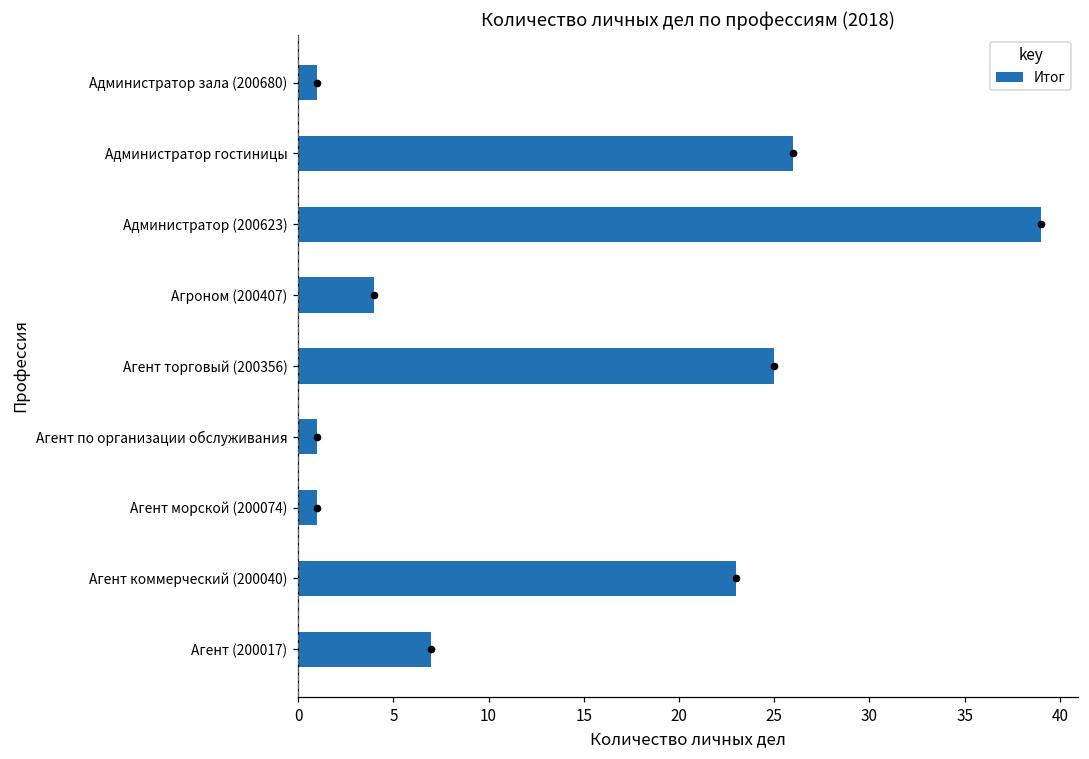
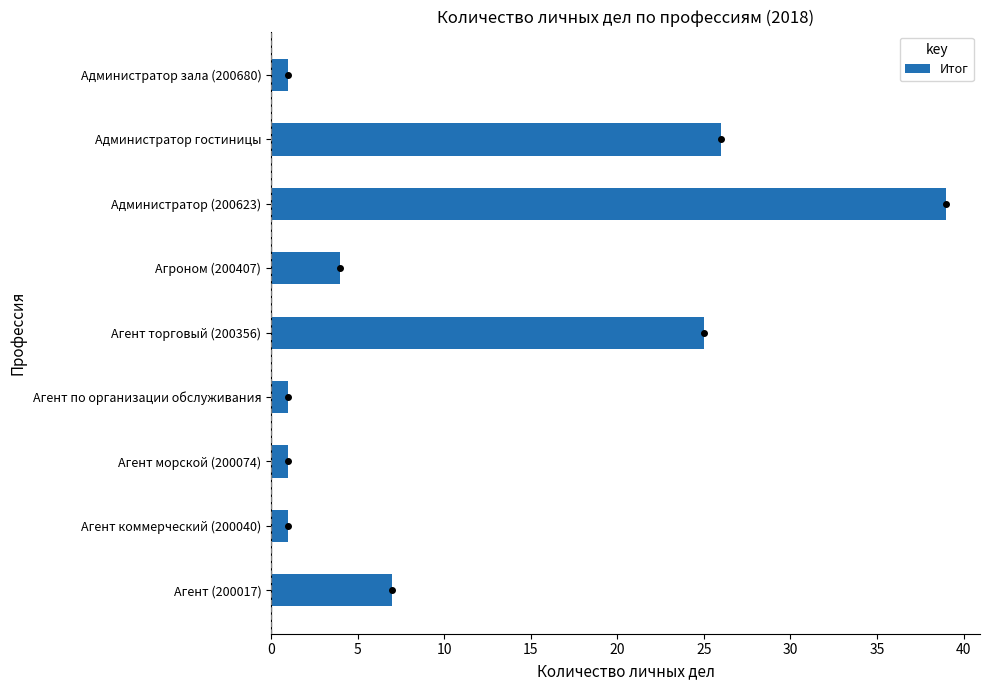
  {
    "Итог": {
      "Администратор зала (200680)": 1,
      "Администратор гостиницы": 26,
      "Администратор (200623)": 39,
      "Агроном (200407)": 4,
      "Агент торговый (200356)": 25,
      "Агент по организации обслуживания": 1,
      "Агент морской (200074)": 1,
-     "Агент коммерческий (200040)": 23,
+     "Агент коммерческий (200040)": 1,
      "Агент (200017)": 7
    }
  }
